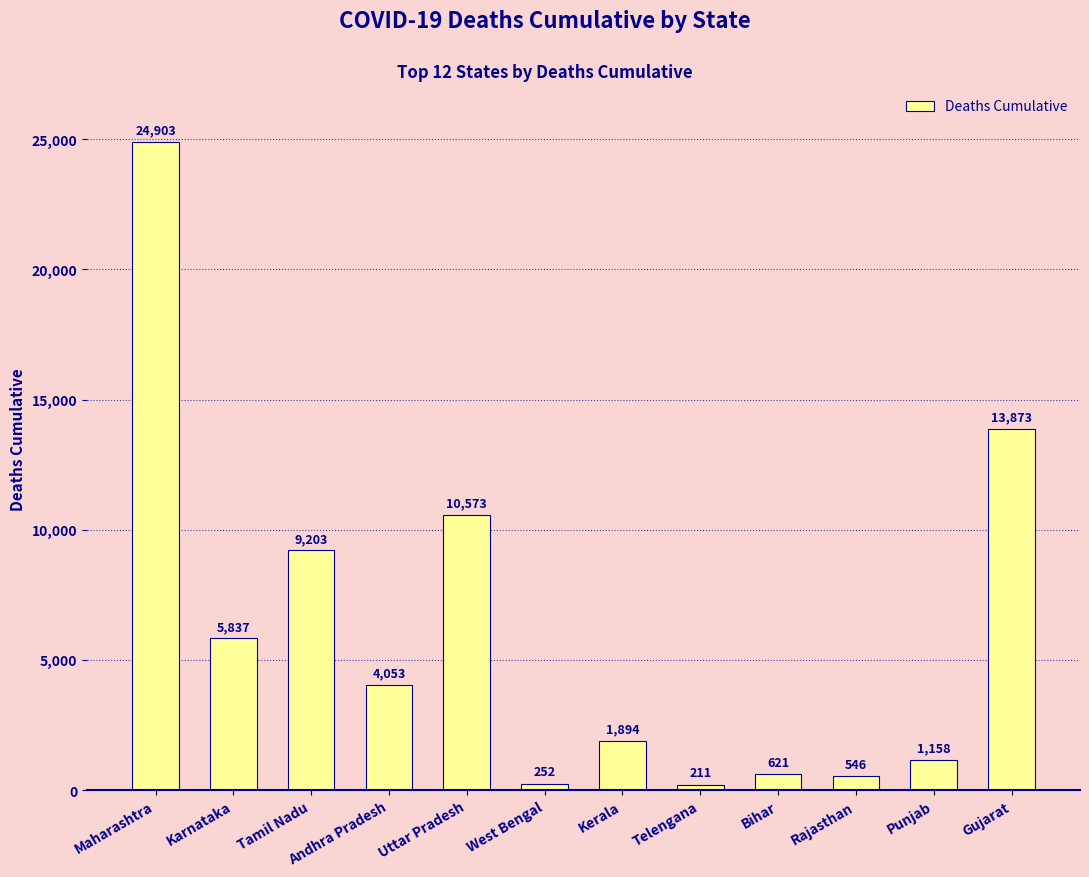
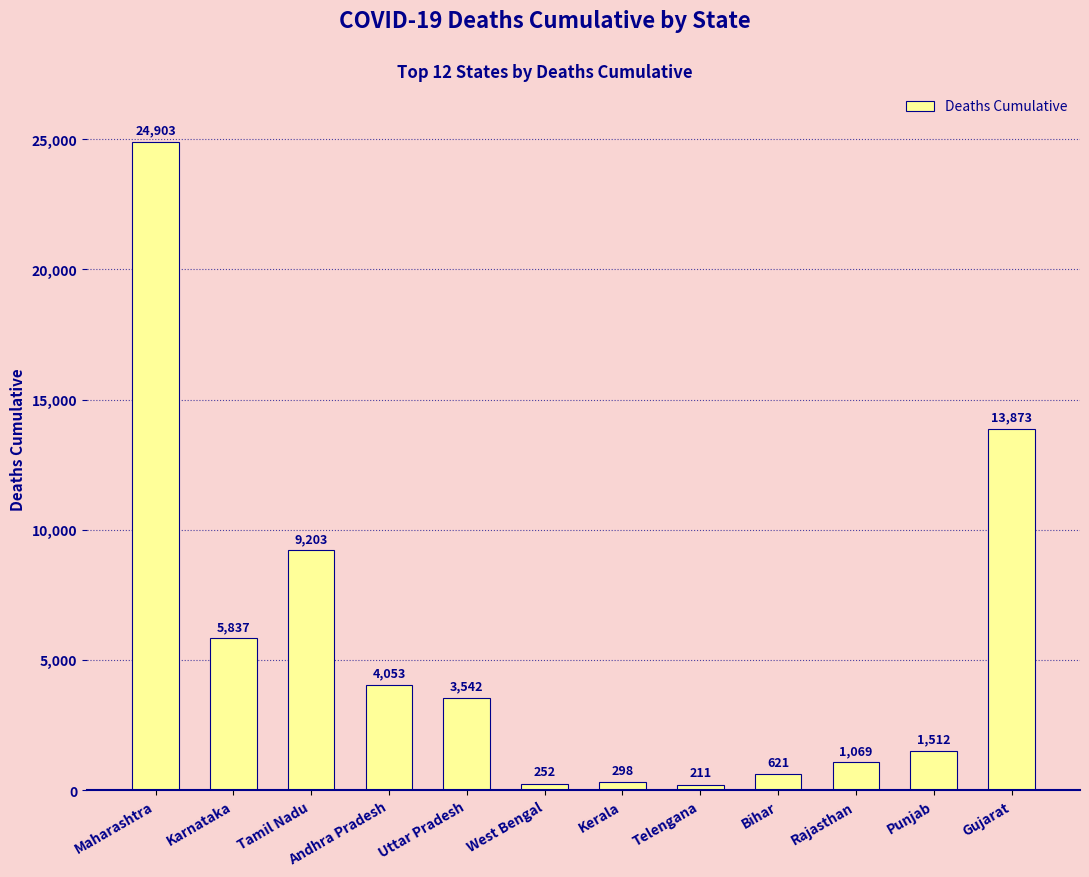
  {
    "Maharashtra": "24,903",
    "Karnataka": "5,837",
    "Tamil Nadu": "9,203",
    "Andhra Pradesh": "4,053",
-   "Uttar Pradesh": "10,573",
+   "Uttar Pradesh": "3,542",
    "West Bengal": "252",
-   "Kerala": "1,894",
+   "Kerala": "298",
    "Telengana": "211",
    "Bihar": "621",
-   "Rajasthan": "546",
-   "Punjab": "1,158",
+   "Rajasthan": "1,069",
+   "Punjab": "1,512",
    "Gujarat": "13,873"
  }
